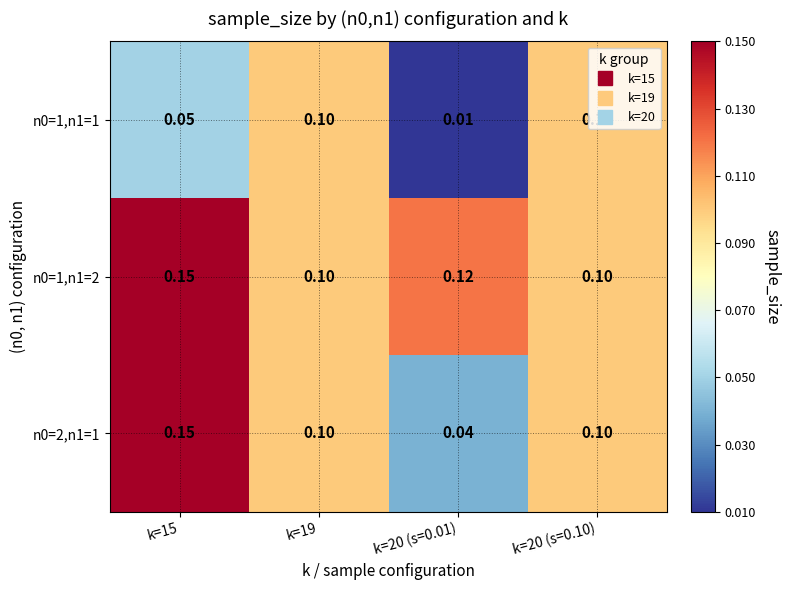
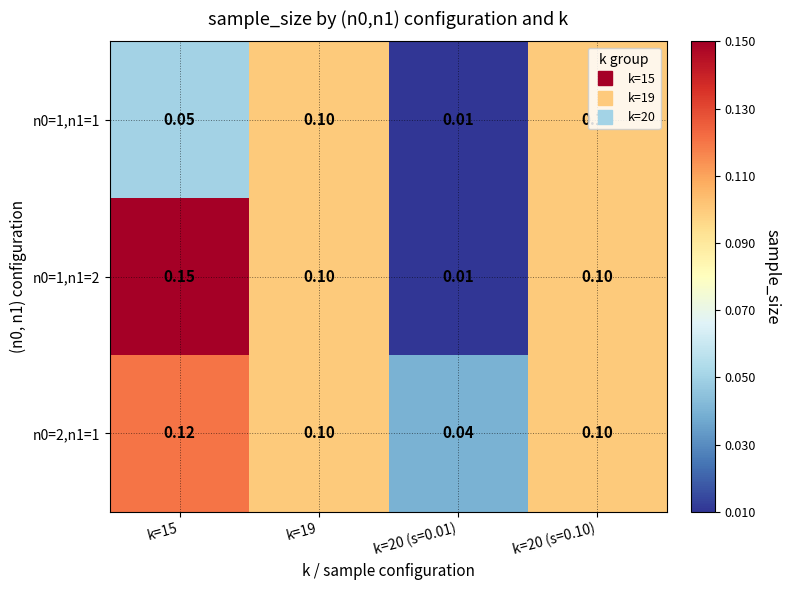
  {
    "n0=1,n1=1": {
      "k=15": 0.05,
      "k=19": 0.10,
      "k=20 (s=0.01)": 0.01
    },
    "n0=1,n1=2": {
      "k=15": 0.15,
      "k=19": 0.10,
-     "k=20 (s=0.01)": 0.12,
+     "k=20 (s=0.01)": 0.01,
      "k=20 (s=0.10)": 0.10
    },
    "n0=2,n1=1": {
-     "k=15": 0.15,
+     "k=15": 0.12,
      "k=19": 0.10,
      "k=20 (s=0.01)": 0.04,
      "k=20 (s=0.10)": 0.10
    }
  }
